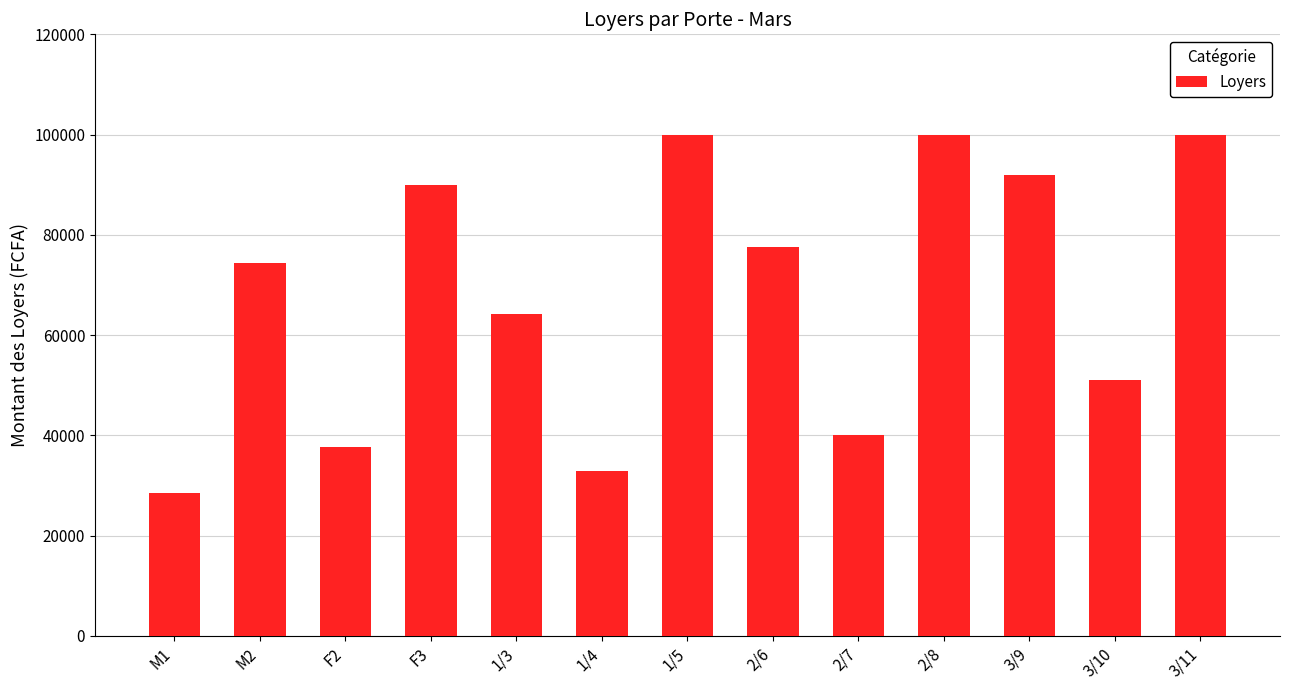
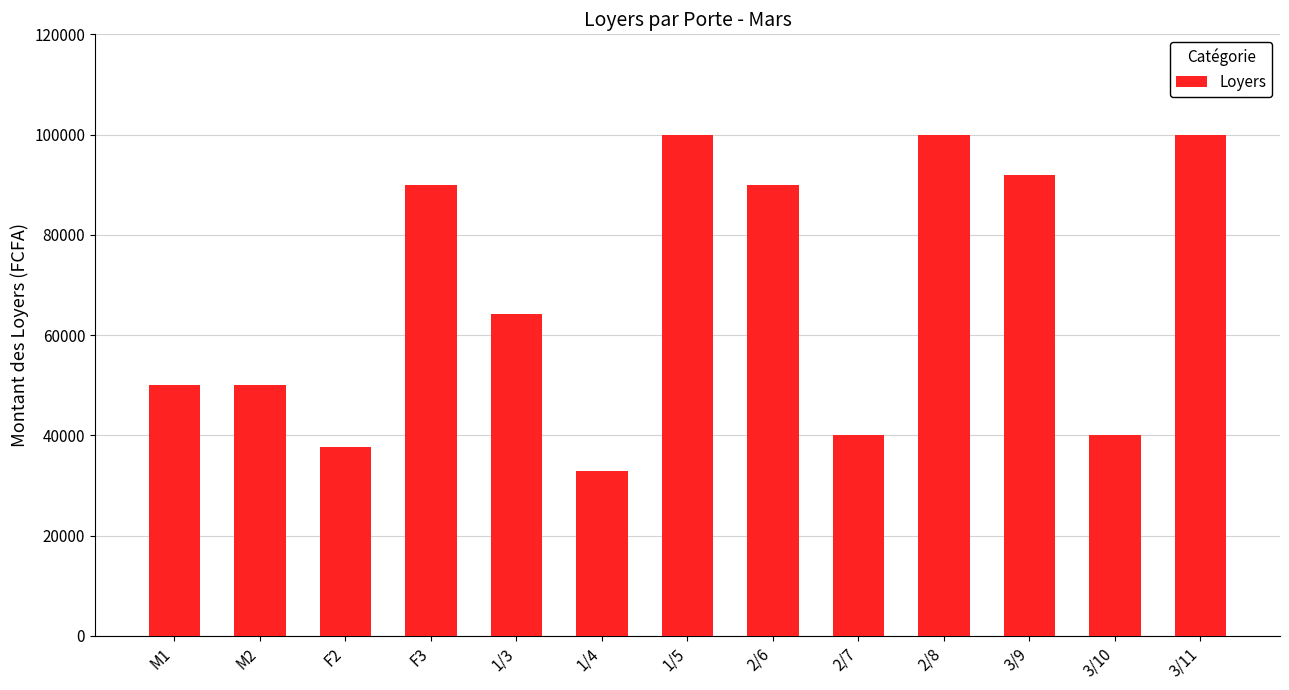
  {
-   "M1": 29000,
-   "M2": 74000,
+   "M1": 50000,
+   "M2": 50000,
    "F2": 38000,
    "F3": 90000,
    "1/3": 64000,
    "1/4": 33000,
    "1/5": 100000,
-   "2/6": 78000,
+   "2/6": 90000,
    "2/7": 40000,
    "2/8": 100000,
    "3/9": 92000,
-   "3/10": 51000,
+   "3/10": 40000,
    "3/11": 100000
  }
